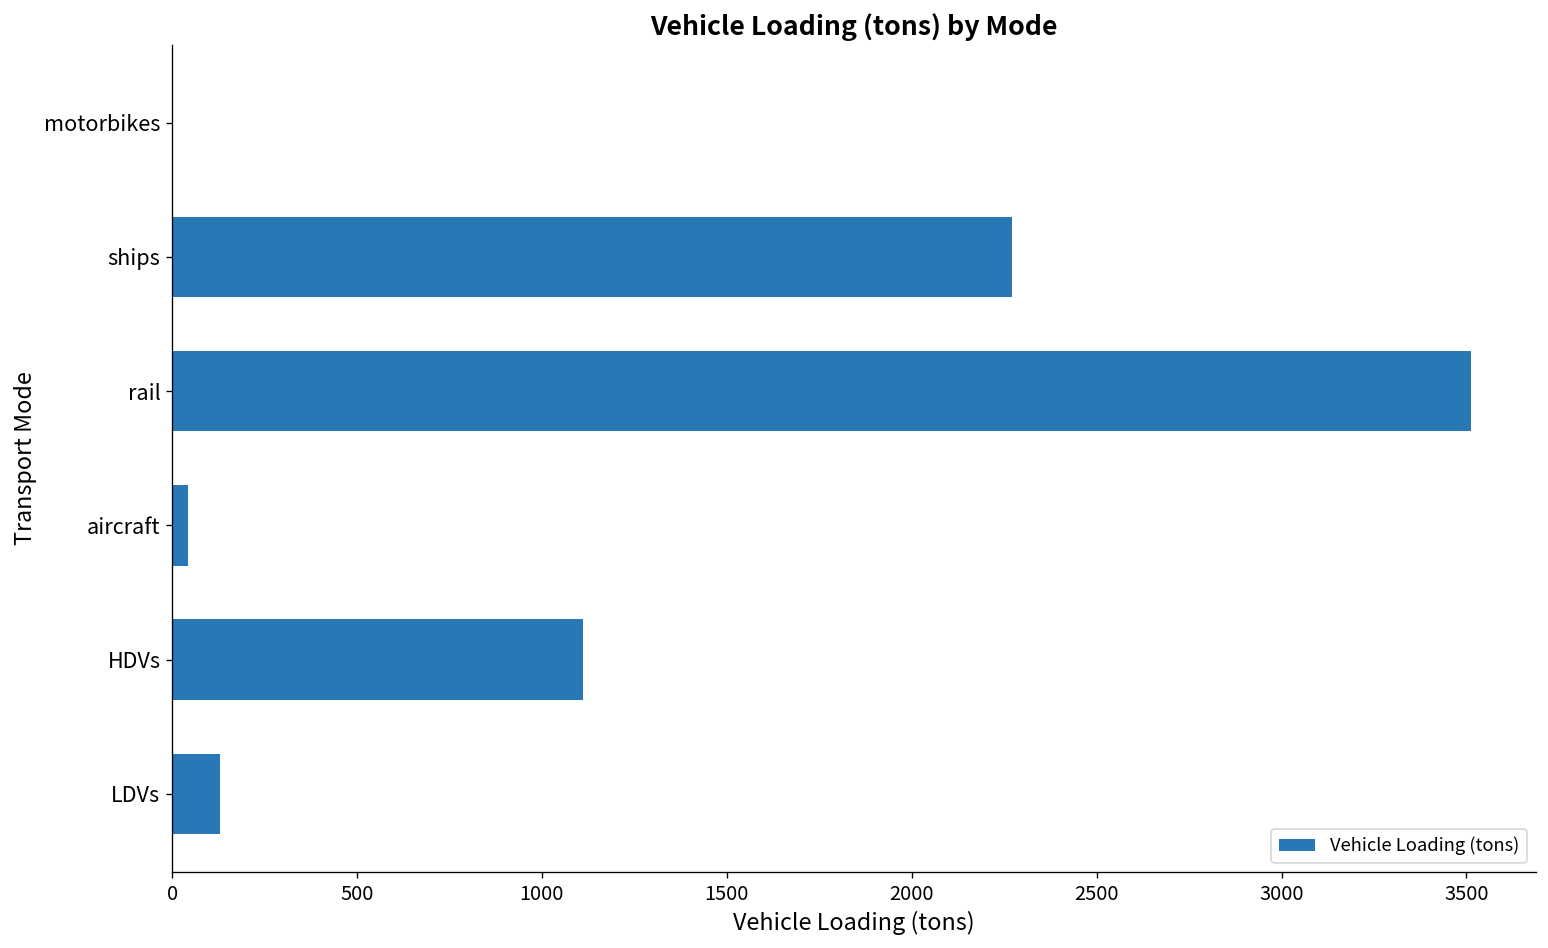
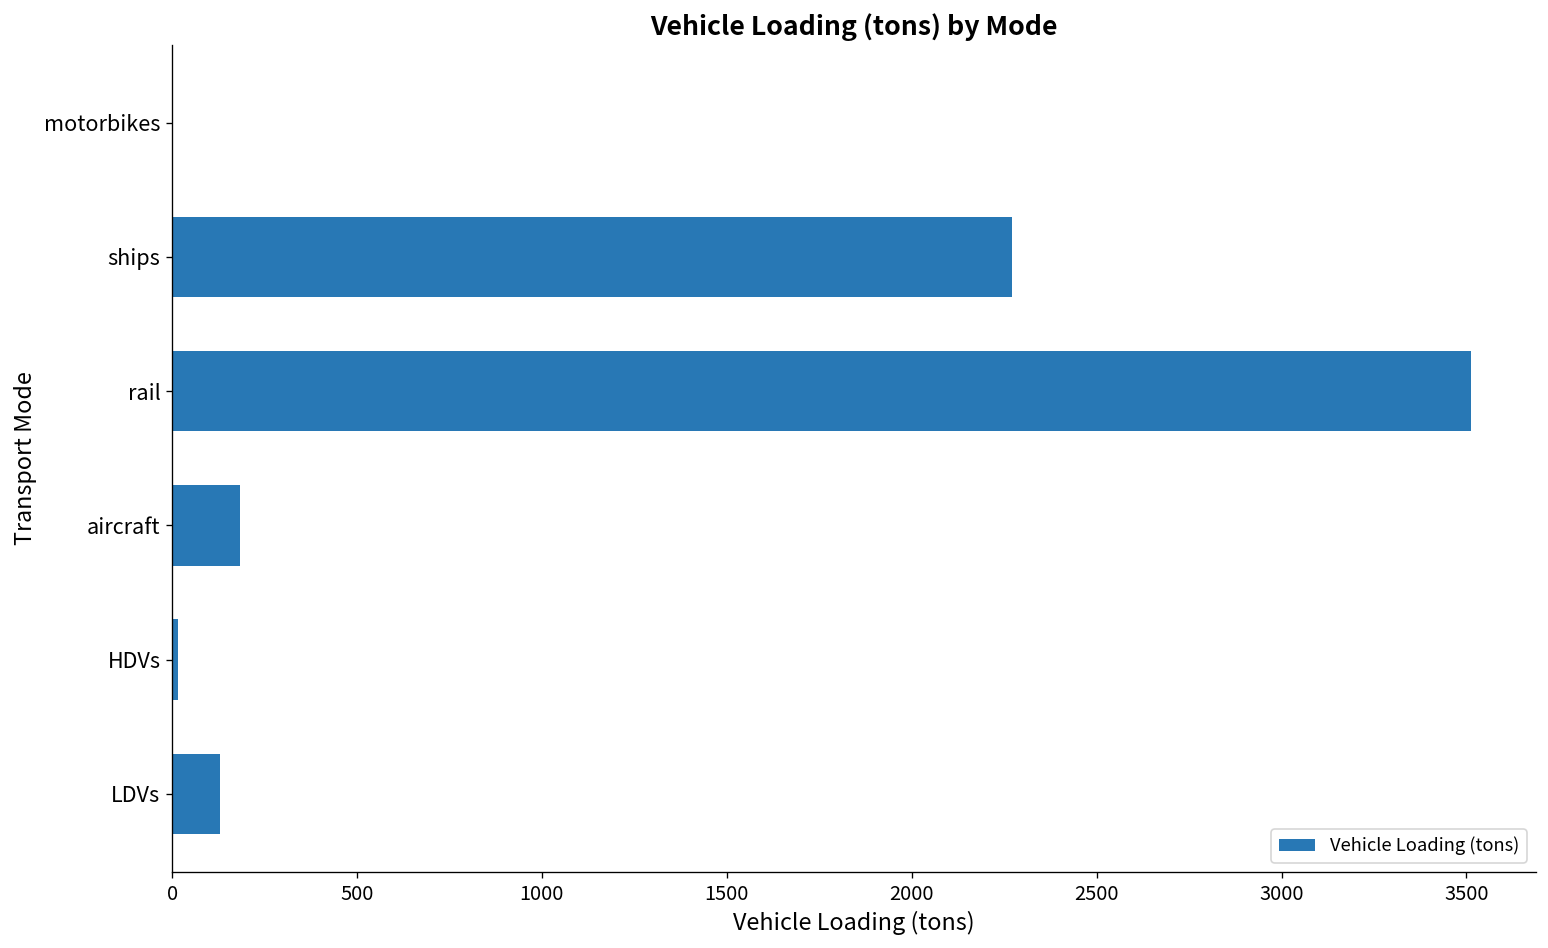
  {
    "motorbikes": 0,
    "ships": 2270,
    "rail": 3510,
-   "aircraft": 40,
-   "HDVs": 1110,
+   "aircraft": 180,
+   "HDVs": 20,
    "LDVs": 130
  }
